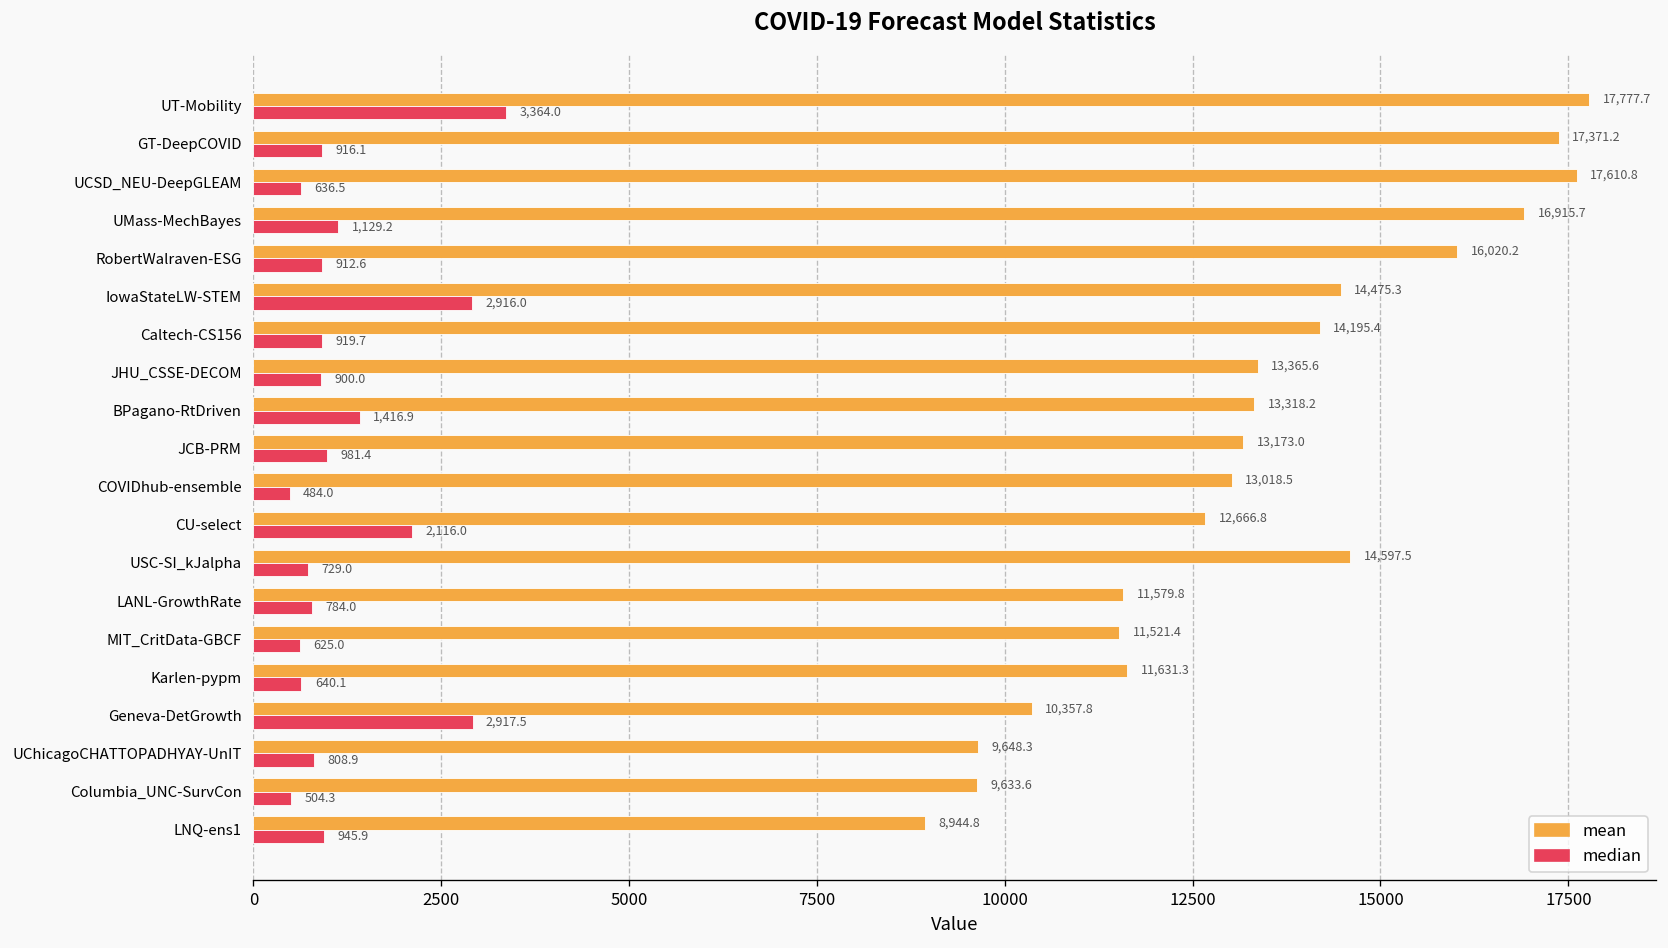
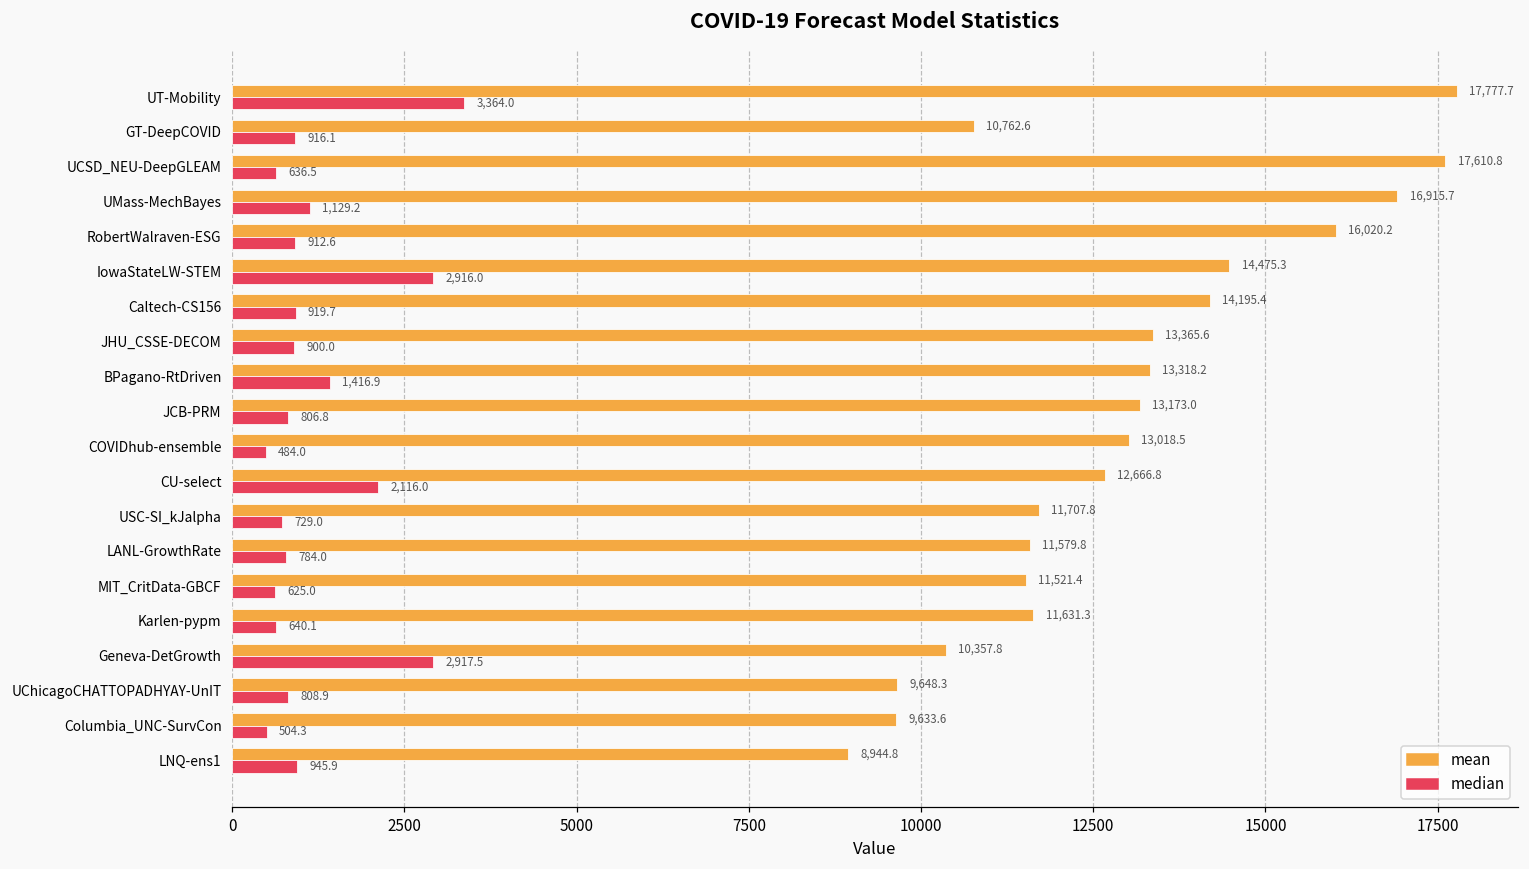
  {
    "mean": {
      "UT-Mobility": "17,777.7",
-     "GT-DeepCOVID": "17,371.2",
+     "GT-DeepCOVID": "10,762.6",
      "UCSD_NEU-DeepGLEAM": "17,610.8",
      "UMass-MechBayes": "16,915.7",
      "RobertWalraven-ESG": "16,020.2",
      "IowaStateLW-STEM": "14,475.3",
      "Caltech-CS156": "14,195.4",
      "JHU_CSSE-DECOM": "13,365.6",
      "BPagano-RtDriven": "13,318.2",
      "JCB-PRM": "13,173.0",
      "COVIDhub-ensemble": "13,018.5",
      "CU-select": "12,666.8",
-     "USC-SI_kJalpha": "14,597.5",
+     "USC-SI_kJalpha": "11,707.8",
      "LANL-GrowthRate": "11,579.8",
      "MIT_CritData-GBCF": "11,521.4",
      "Karlen-pypm": "11,631.3",
      "Geneva-DetGrowth": "10,357.8",
      "UChicagoCHATTOPADHYAY-UnIT": "9,648.3",
      "Columbia_UNC-SurvCon": "9,633.6",
      "LNQ-ens1": "8,944.8"
    },
    "median": {
      "UT-Mobility": "3,364.0",
      "GT-DeepCOVID": "916.1",
      "UCSD_NEU-DeepGLEAM": "636.5",
      "UMass-MechBayes": "1,129.2",
      "RobertWalraven-ESG": "912.6",
      "IowaStateLW-STEM": "2,916.0",
      "Caltech-CS156": "919.7",
      "JHU_CSSE-DECOM": "900.0",
      "BPagano-RtDriven": "1,416.9",
-     "JCB-PRM": "981.4",
+     "JCB-PRM": "806.8",
      "COVIDhub-ensemble": "484.0",
      "CU-select": "2,116.0",
      "USC-SI_kJalpha": "729.0",
      "LANL-GrowthRate": "784.0",
      "MIT_CritData-GBCF": "625.0",
      "Karlen-pypm": "640.1",
      "Geneva-DetGrowth": "2,917.5",
      "UChicagoCHATTOPADHYAY-UnIT": "808.9",
      "Columbia_UNC-SurvCon": "504.3",
      "LNQ-ens1": "945.9"
    }
  }
